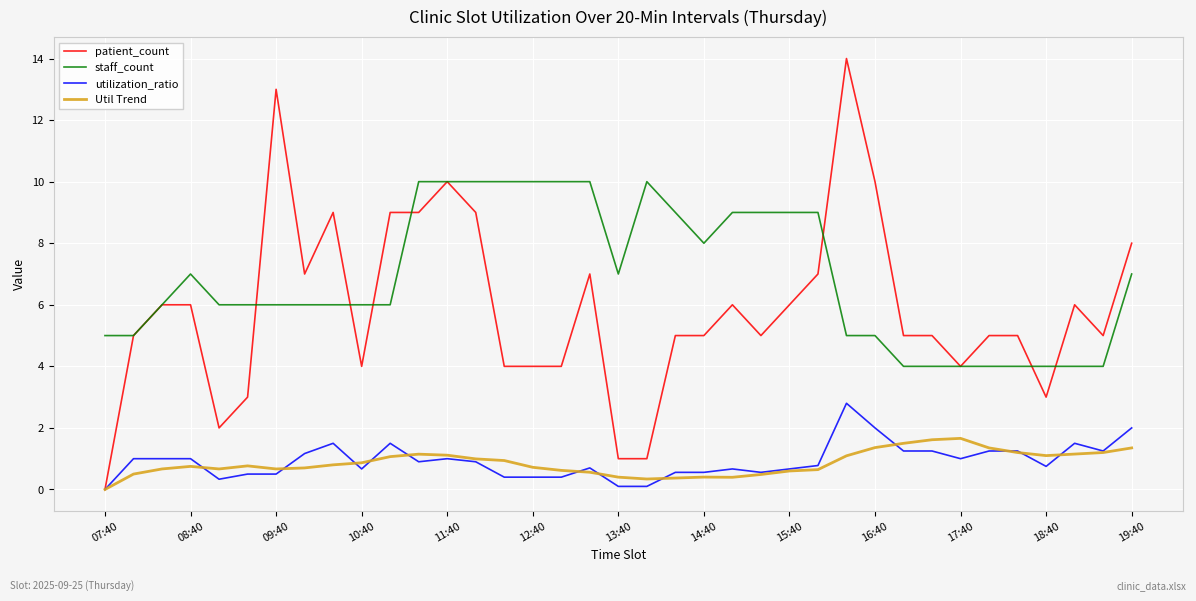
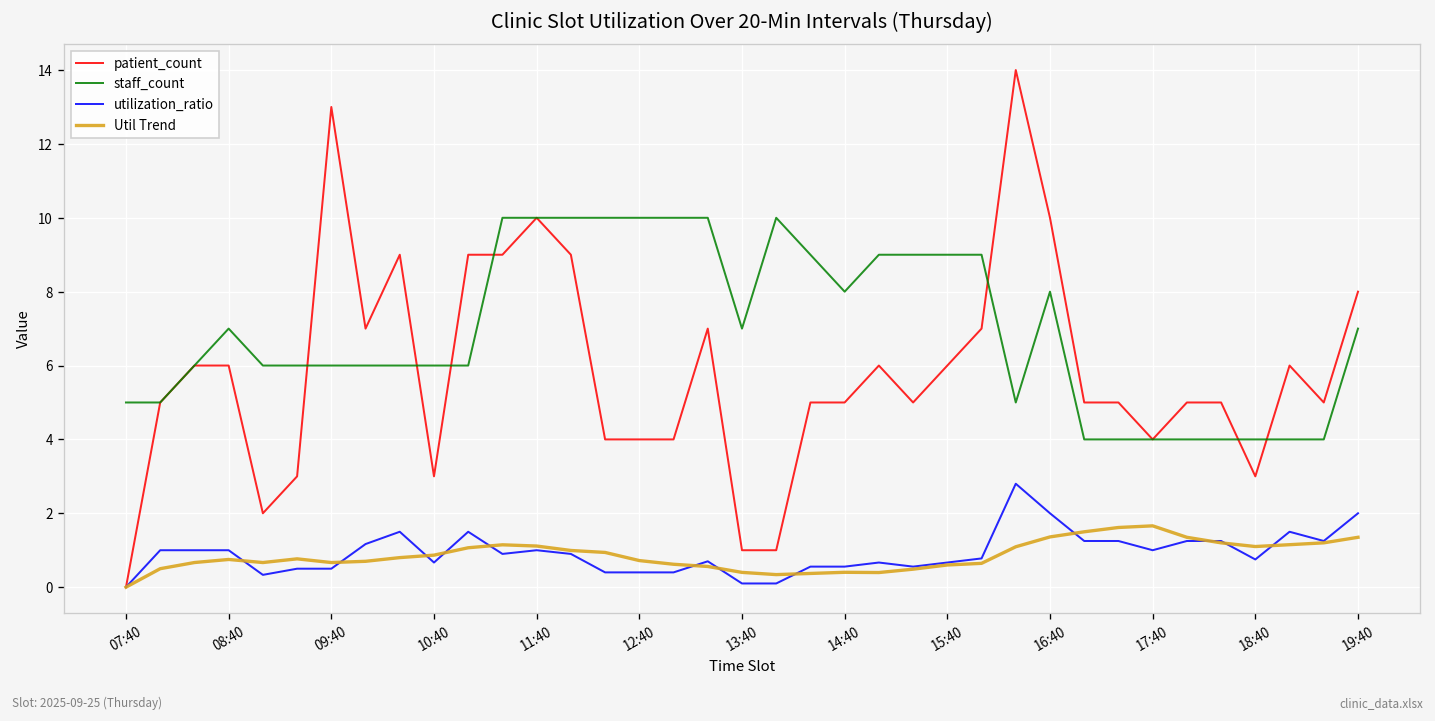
  {
    "patient_count": {
      "08:40": 6,
      "09:40": 13,
-     "10:40": 4,
+     "10:40": 3,
      "12:40": 4,
      "13:40": 1,
      "14:40": 5,
      "15:40": 6,
      "16:40": 10,
      "18:40": 3,
      "19:40": 8
    },
    "staff_count": {
      "07:40": 5,
      "08:40": 7,
      "09:40": 6,
      "10:40": 6,
      "12:40": 10,
      "13:40": 7,
      "14:40": 8,
      "15:40": 9,
-     "16:40": 5,
+     "16:40": 8,
      "18:40": 4,
      "19:40": 7
    },
    "utilization_ratio": {
      "08:40": 1,
      "09:40": 0.5,
      "10:40": 0.7,
      "11:40": 1,
      "12:40": 0.4,
      "13:40": 0.1,
      "14:40": 0.6,
      "16:40": 2,
      "17:40": 1,
      "18:40": 0.8,
      "19:40": 2
    },
    "Util Trend": {
      "08:40": 0.8,
      "09:40": 0.7,
      "10:40": 0.9,
      "11:40": 1.1,
      "12:40": 0.7,
      "13:40": 0.4,
      "14:40": 0.4,
      "16:40": 1.4,
      "17:40": 1.7,
      "18:40": 1.1,
      "19:40": 1.4
    }
  }
